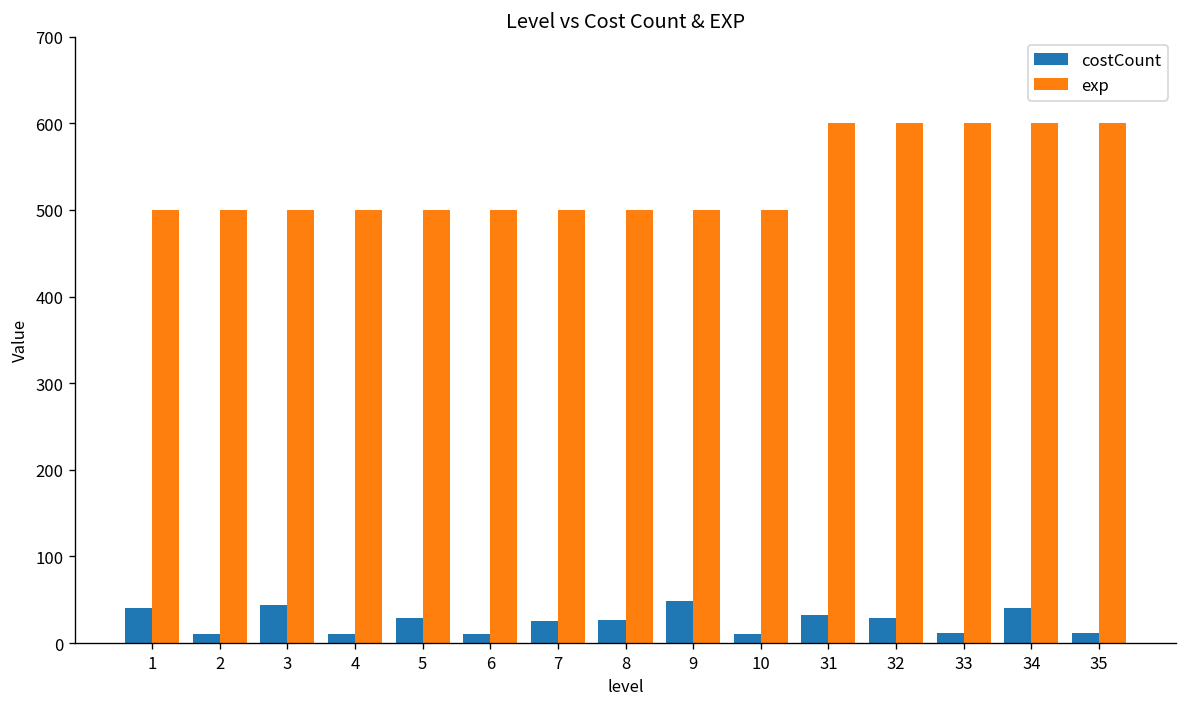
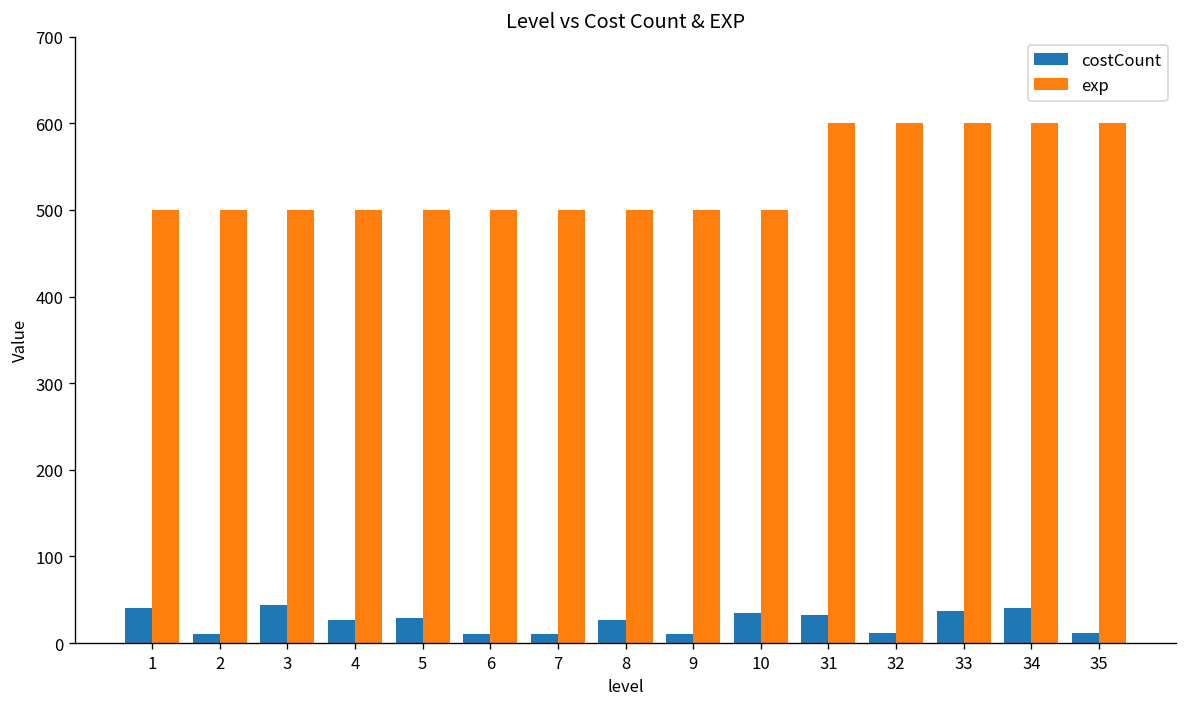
  {
    "costCount": {
      "1": 40,
      "2": 10,
      "3": 40,
-     "4": 10,
+     "4": 30,
      "5": 30,
      "6": 10,
-     "7": 30,
+     "7": 10,
      "8": 30,
-     "9": 50,
-     "10": 10,
+     "9": 10,
+     "10": 40,
      "31": 30,
-     "32": 30,
-     "33": 10,
+     "32": 10,
+     "33": 40,
      "34": 40,
      "35": 10
    },
    "exp": {
      "1": 500,
      "2": 500,
      "3": 500,
      "4": 500,
      "5": 500,
      "6": 500,
      "7": 500,
      "8": 500,
      "9": 500,
      "10": 500,
      "31": 600,
      "32": 600,
      "33": 600,
      "34": 600,
      "35": 600
    }
  }
